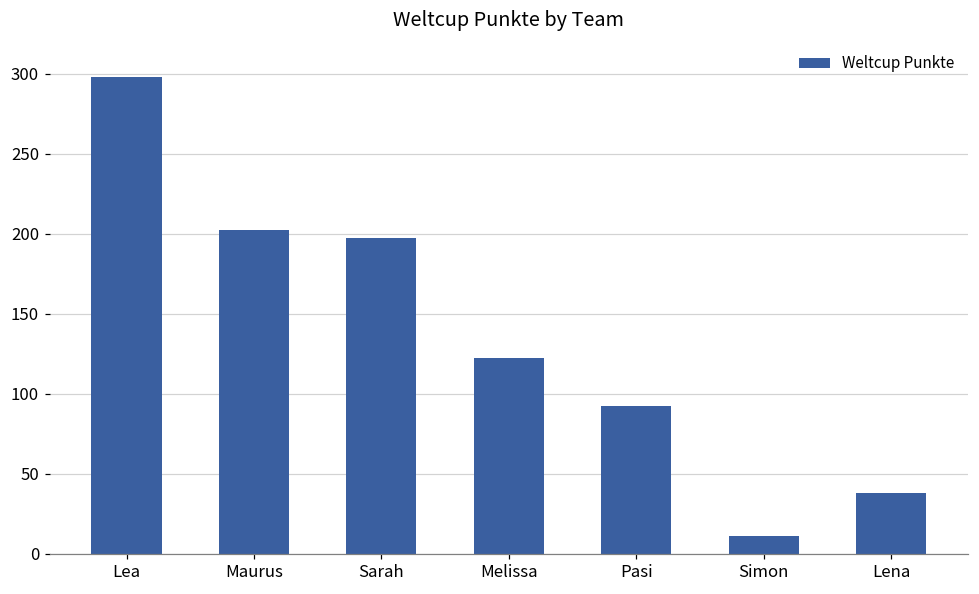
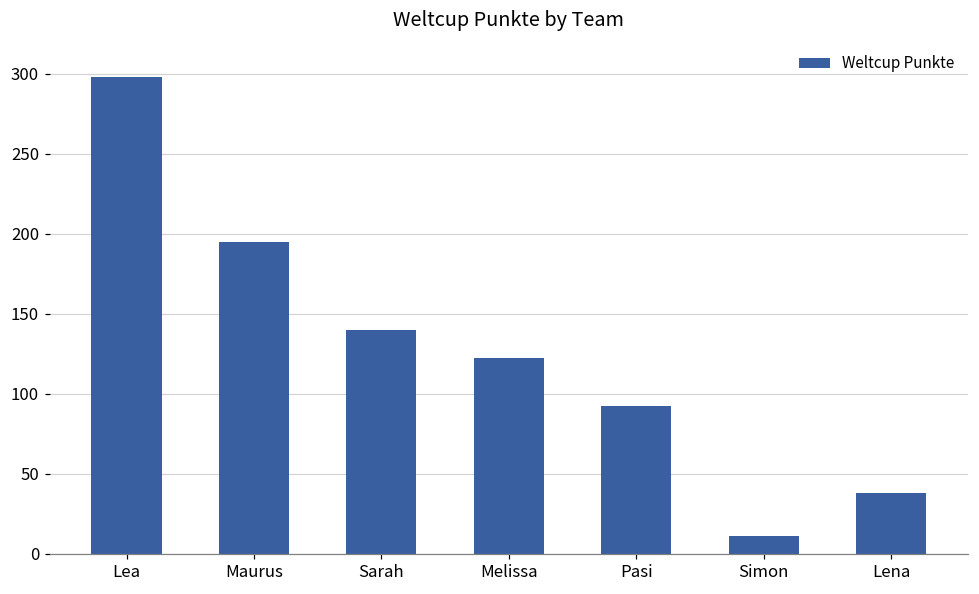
  {
    "Lea": 298,
-   "Maurus": 202,
-   "Sarah": 197,
+   "Maurus": 195,
+   "Sarah": 140,
    "Melissa": 122,
    "Pasi": 92,
    "Simon": 11,
    "Lena": 38
  }
